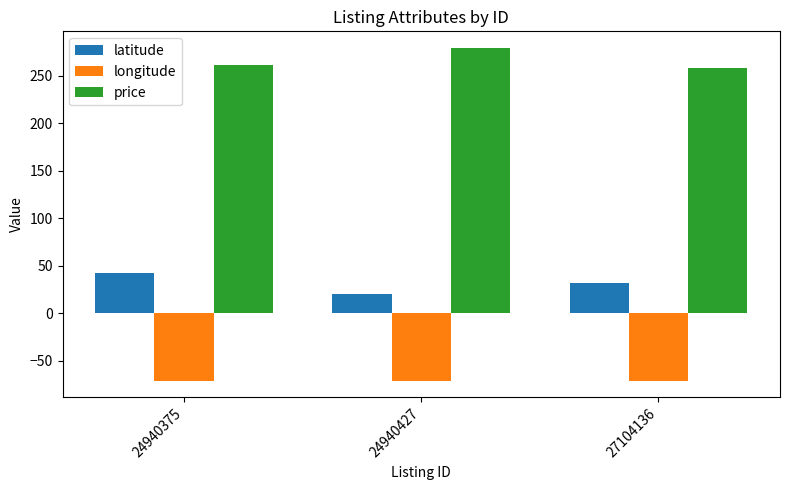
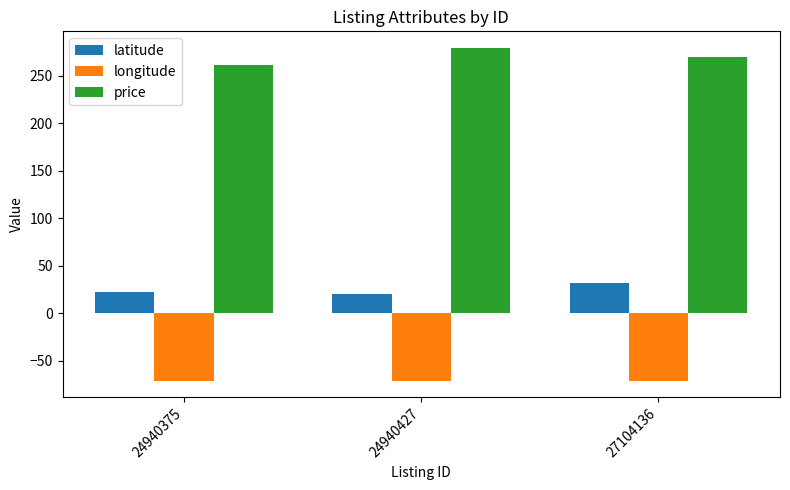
  {
    "latitude": {
-     "24940375": 40,
+     "24940375": 20,
      "24940427": 20,
      "27104136": 30
    },
    "longitude": {
      "24940375": -70,
      "24940427": -70,
      "27104136": -70
    },
    "price": {
      "24940375": 260,
      "24940427": 280,
-     "27104136": 260
+     "27104136": 270
    }
  }
